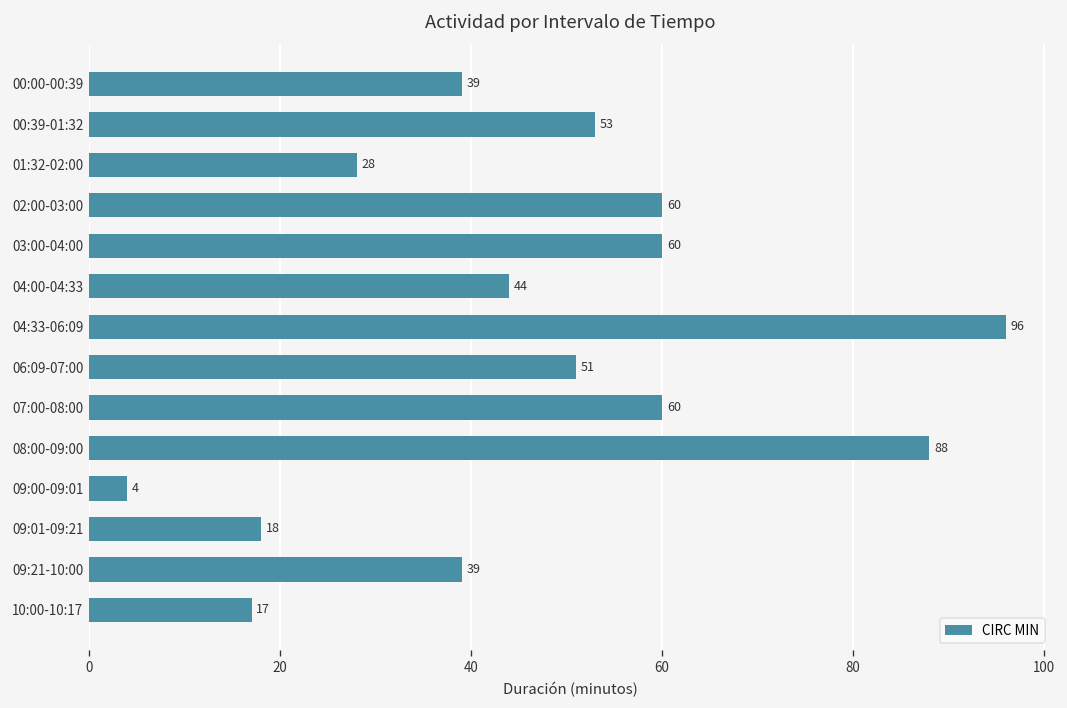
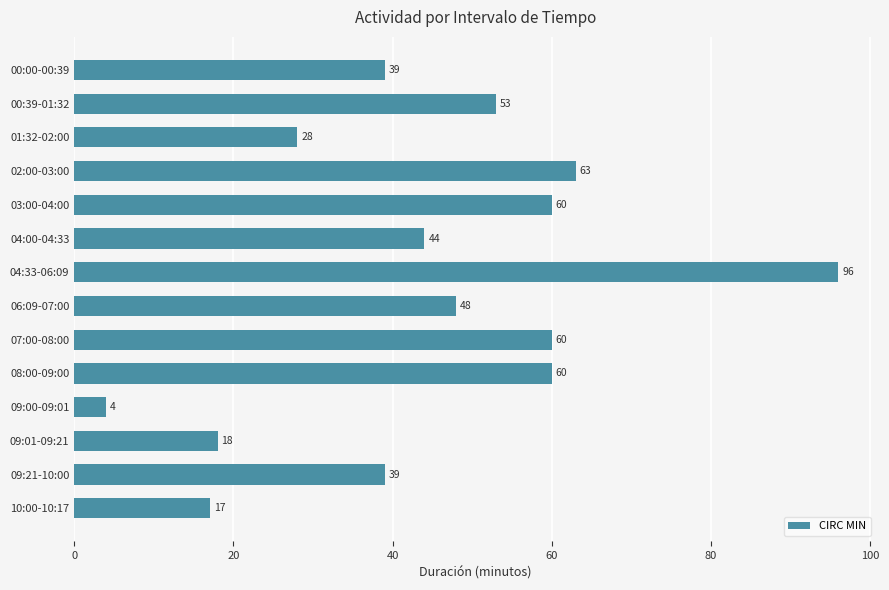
  {
    "00:00-00:39": 39,
    "00:39-01:32": 53,
    "01:32-02:00": 28,
-   "02:00-03:00": 60,
+   "02:00-03:00": 63,
    "03:00-04:00": 60,
    "04:00-04:33": 44,
    "04:33-06:09": 96,
-   "06:09-07:00": 51,
+   "06:09-07:00": 48,
    "07:00-08:00": 60,
-   "08:00-09:00": 88,
+   "08:00-09:00": 60,
    "09:00-09:01": 4,
    "09:01-09:21": 18,
    "09:21-10:00": 39,
    "10:00-10:17": 17
  }
